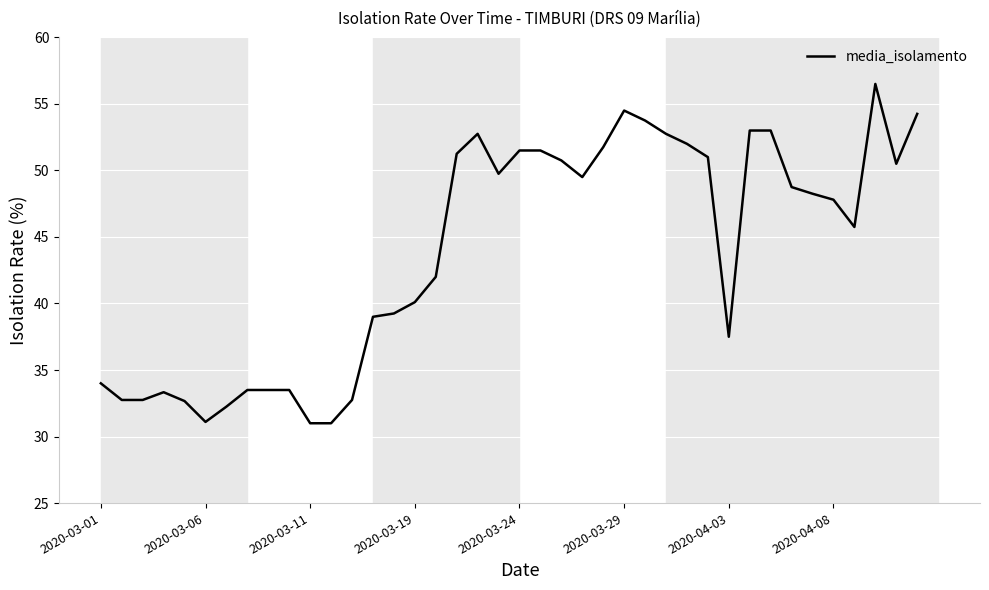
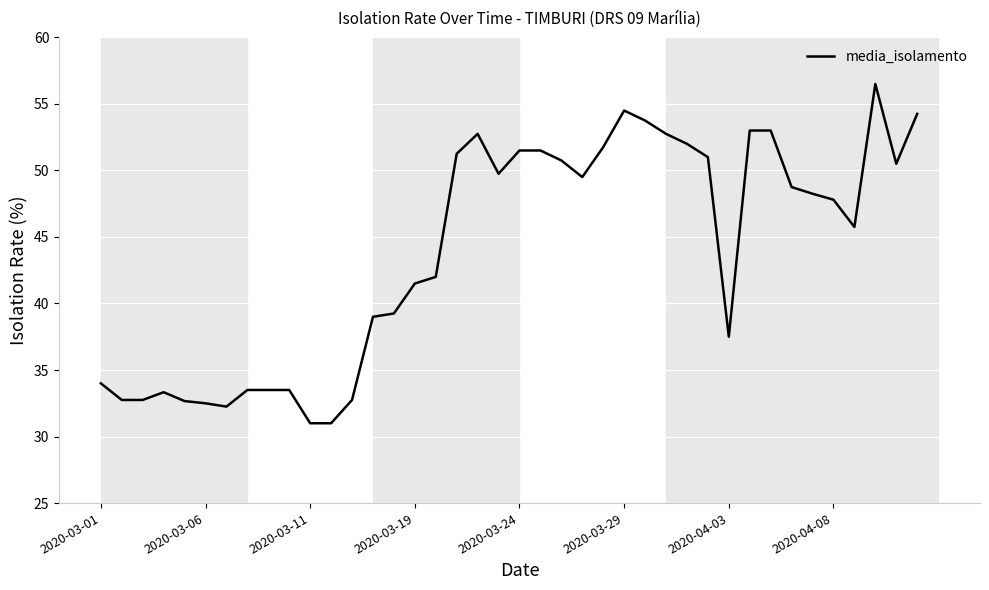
  {
    "2020-03-01": 34.0,
-   "2020-03-06": 31.1,
+   "2020-03-06": 32.5,
    "2020-03-11": 31.0,
-   "2020-03-19": 40.1,
+   "2020-03-19": 41.5,
    "2020-03-24": 51.5,
    "2020-03-29": 54.5,
    "2020-04-03": 37.5,
    "2020-04-08": 47.8
  }
